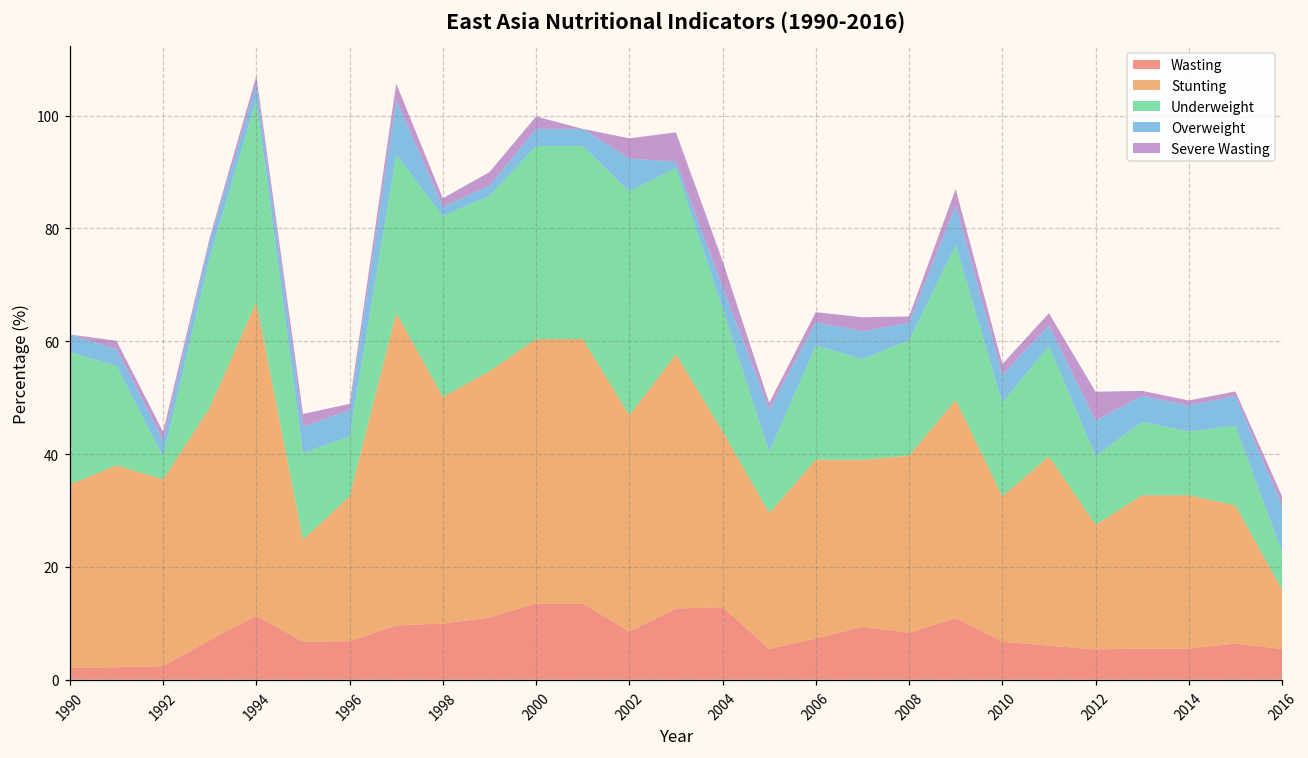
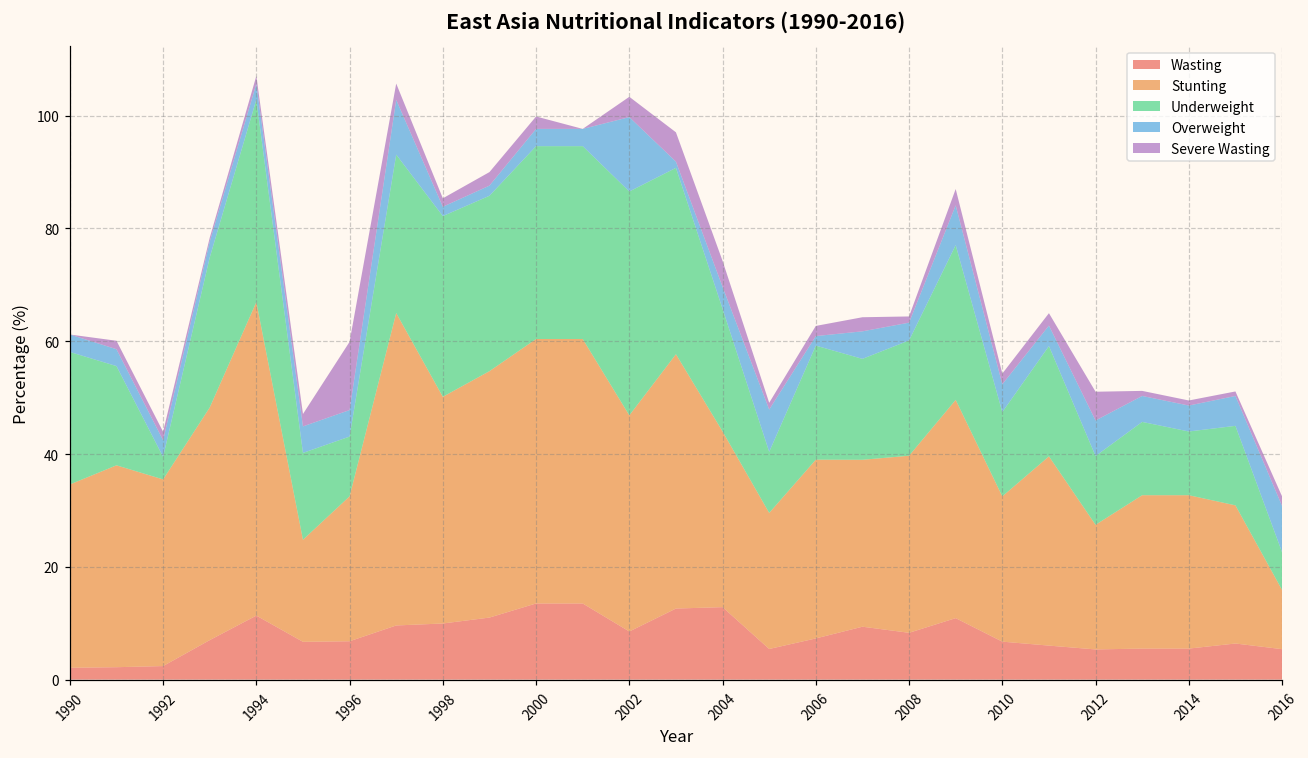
  {
    "Underweight": {
      "1990": 24,
      "1992": 4,
      "1994": 36,
      "1996": 11,
      "1998": 32,
      "2000": 34,
      "2002": 40,
      "2004": 22,
      "2006": 20,
      "2008": 20,
-     "2010": 17,
+     "2010": 15,
      "2012": 12,
      "2014": 11,
      "2016": 7
    },
    "Overweight": {
      "1992": 3,
      "1994": 3,
      "1996": 5,
      "1998": 2,
      "2000": 3,
-     "2002": 6,
+     "2002": 13,
      "2004": 4,
-     "2006": 4,
+     "2006": 2,
      "2008": 3,
      "2010": 5,
      "2012": 6,
      "2014": 5,
      "2016": 8
    },
    "Severe Wasting": {
      "1992": 2,
      "1994": 1,
-     "1996": 1,
+     "1996": 12,
      "1998": 2,
      "2000": 2,
      "2002": 4,
      "2004": 5,
      "2006": 2,
      "2008": 1,
      "2010": 2,
      "2012": 5,
      "2014": 1,
      "2016": 2
    }
  }
